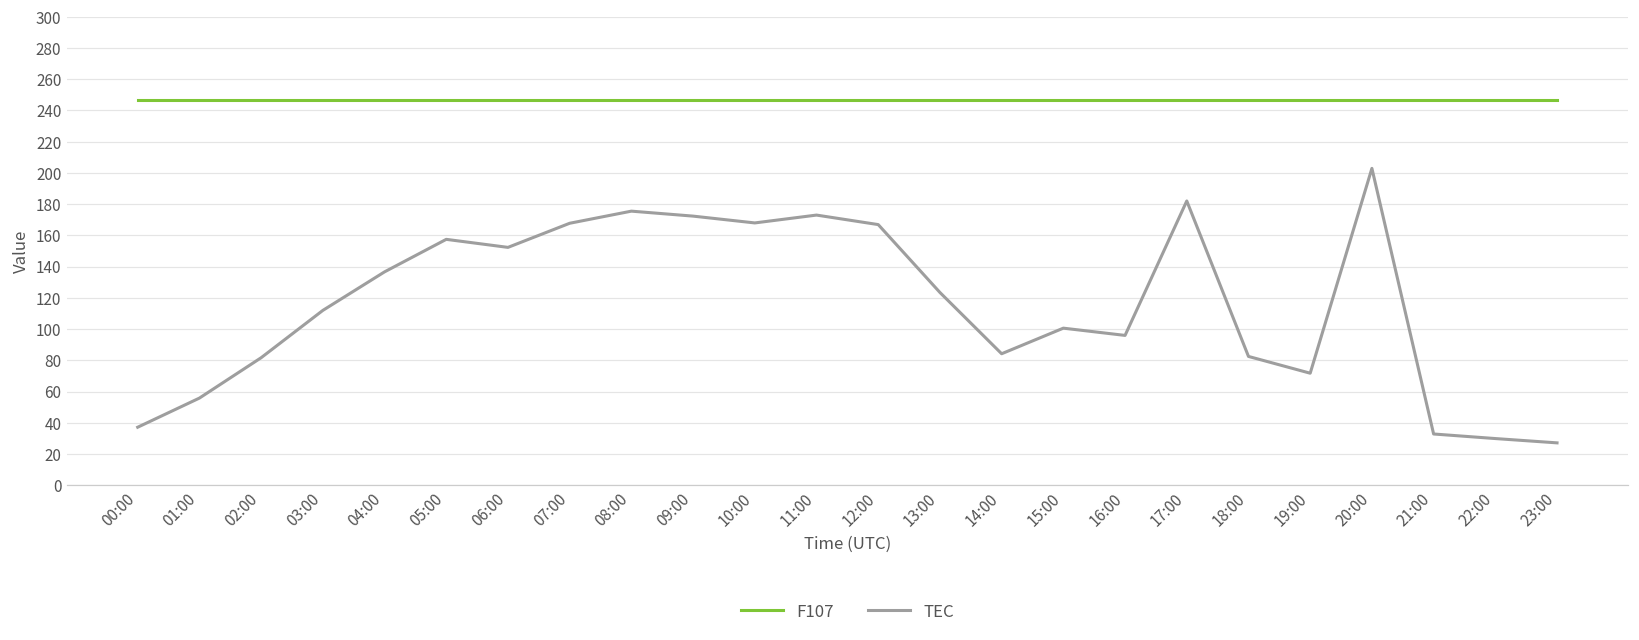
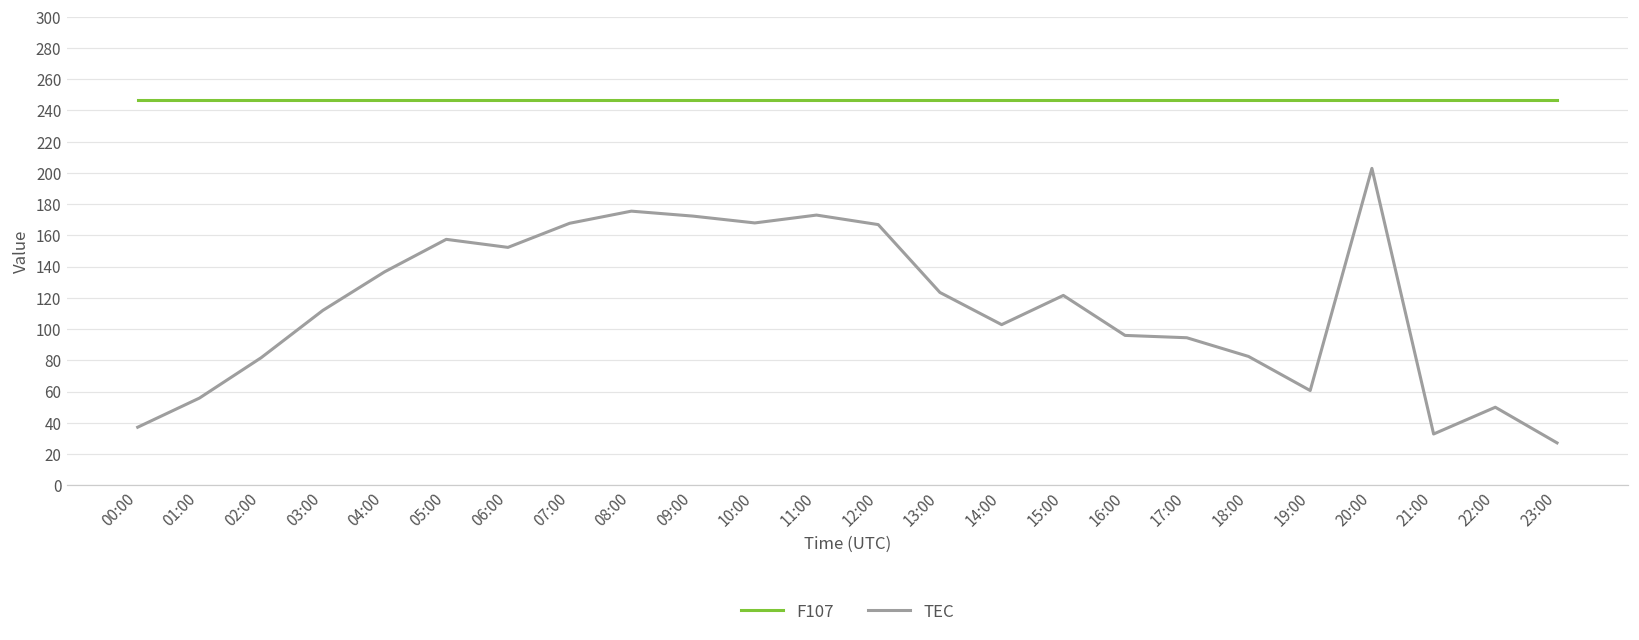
  {
    "F107": {
      "00:00": 247,
      "01:00": 247,
      "02:00": 247,
      "03:00": 247,
      "04:00": 247,
      "05:00": 247,
      "06:00": 247,
      "07:00": 247,
      "08:00": 247,
      "09:00": 247,
      "10:00": 247,
      "11:00": 247,
      "12:00": 247,
      "13:00": 247,
      "14:00": 247,
      "15:00": 247,
      "16:00": 247,
      "17:00": 247,
      "18:00": 247,
      "19:00": 247,
      "20:00": 247,
      "21:00": 247,
      "22:00": 247,
      "23:00": 247
    },
    "TEC": {
      "00:00": 37,
      "01:00": 56,
      "02:00": 82,
      "03:00": 112,
      "04:00": 137,
      "05:00": 157,
      "06:00": 152,
      "07:00": 168,
      "08:00": 176,
      "09:00": 172,
      "10:00": 168,
      "11:00": 173,
      "12:00": 167,
      "13:00": 123,
-     "14:00": 84,
-     "15:00": 101,
+     "14:00": 103,
+     "15:00": 122,
      "16:00": 96,
-     "17:00": 182,
+     "17:00": 95,
      "18:00": 83,
-     "19:00": 72,
+     "19:00": 61,
      "20:00": 203,
      "21:00": 33,
-     "22:00": 30,
+     "22:00": 50,
      "23:00": 27
    }
  }
